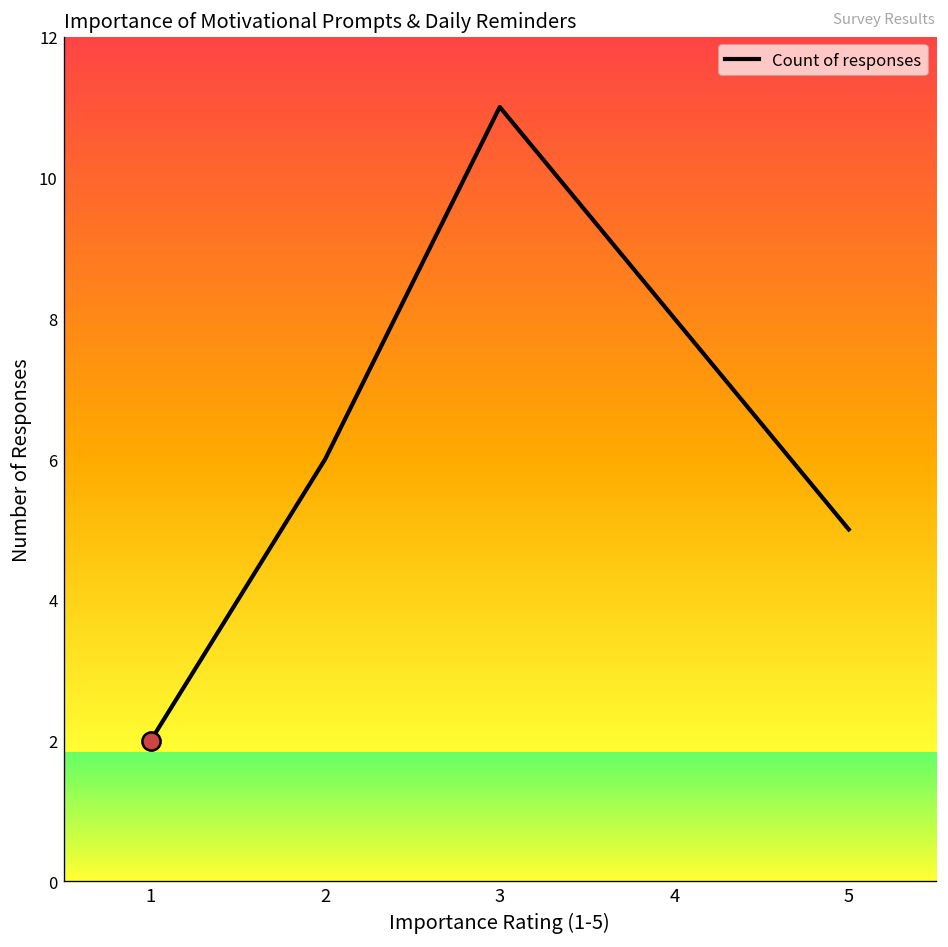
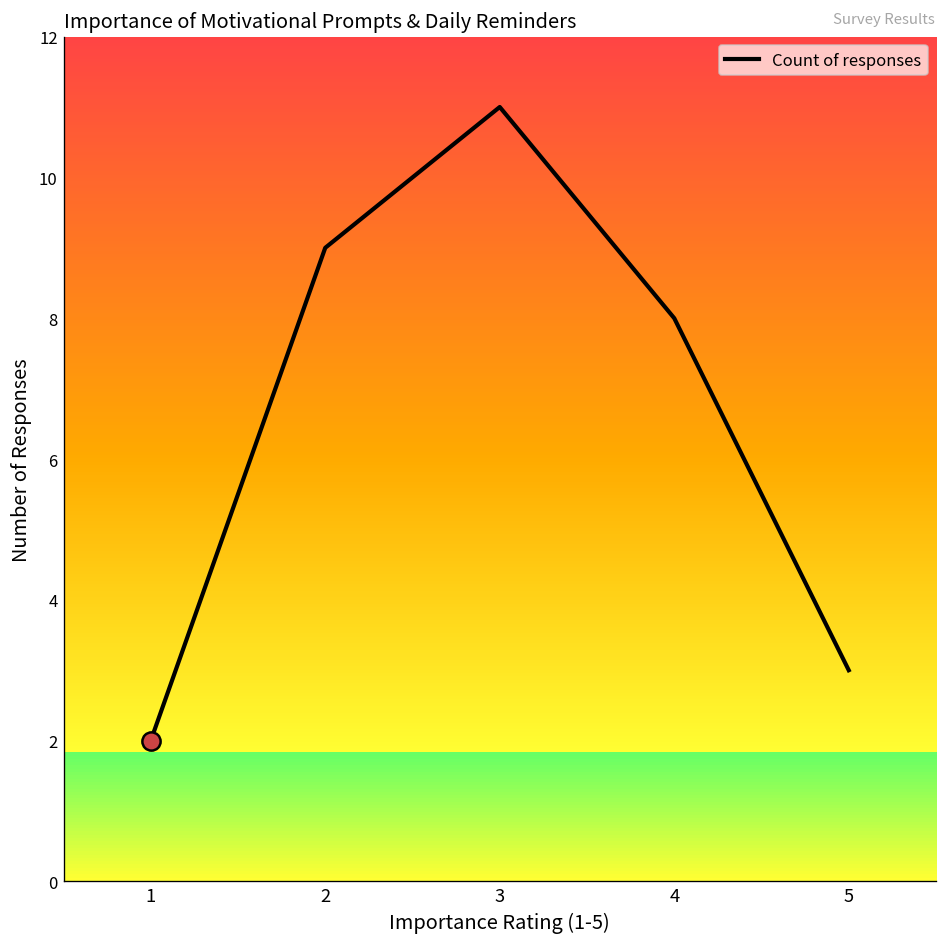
  {
    "Count of responses": {
-     "2": 6,
+     "2": 9,
      "3": 11,
      "4": 8,
-     "5": 5
+     "5": 3
    }
  }
